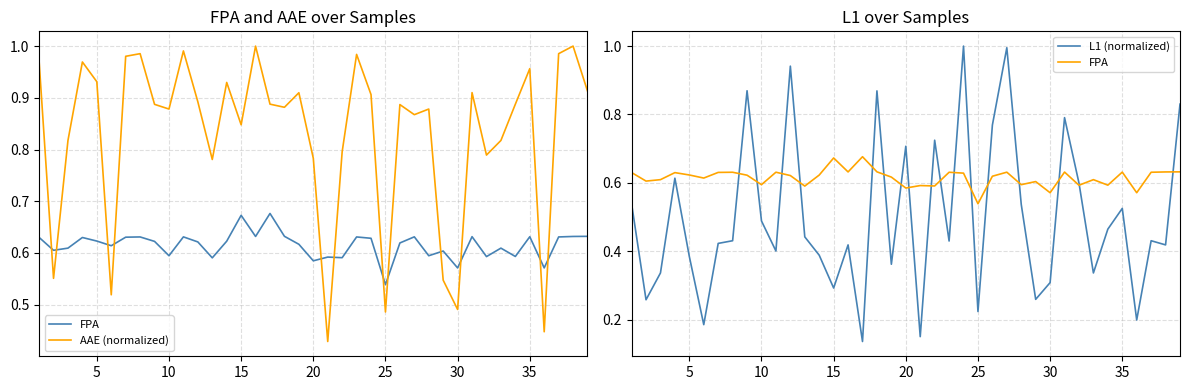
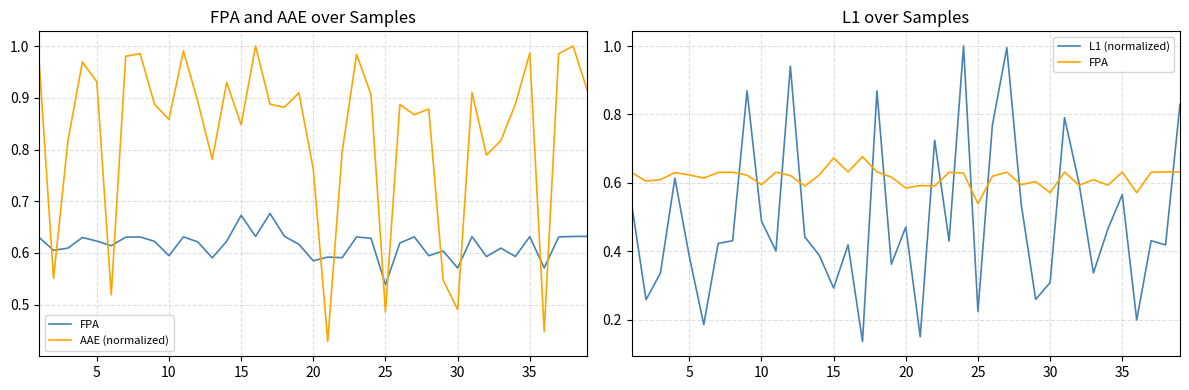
  {
    "FPA and AAE over Samples": {
      "AAE (normalized)": {
        "5": 0.93,
-       "10": 0.88,
+       "10": 0.86,
        "15": 0.85,
-       "20": 0.78,
+       "20": 0.76,
        "25": 0.49,
        "30": 0.49,
-       "35": 0.96
+       "35": 0.99
      }
    },
    "L1 over Samples": {
      "L1 (normalized)": {
        "5": 0.38,
        "10": 0.49,
        "15": 0.29,
-       "20": 0.71,
+       "20": 0.47,
        "25": 0.22,
        "30": 0.31,
-       "35": 0.53
+       "35": 0.57
      },
      "FPA": {
        "5": 0.62,
        "10": 0.59,
        "15": 0.67,
        "20": 0.58,
        "25": 0.54,
        "30": 0.57,
        "35": 0.63
      }
    }
  }
